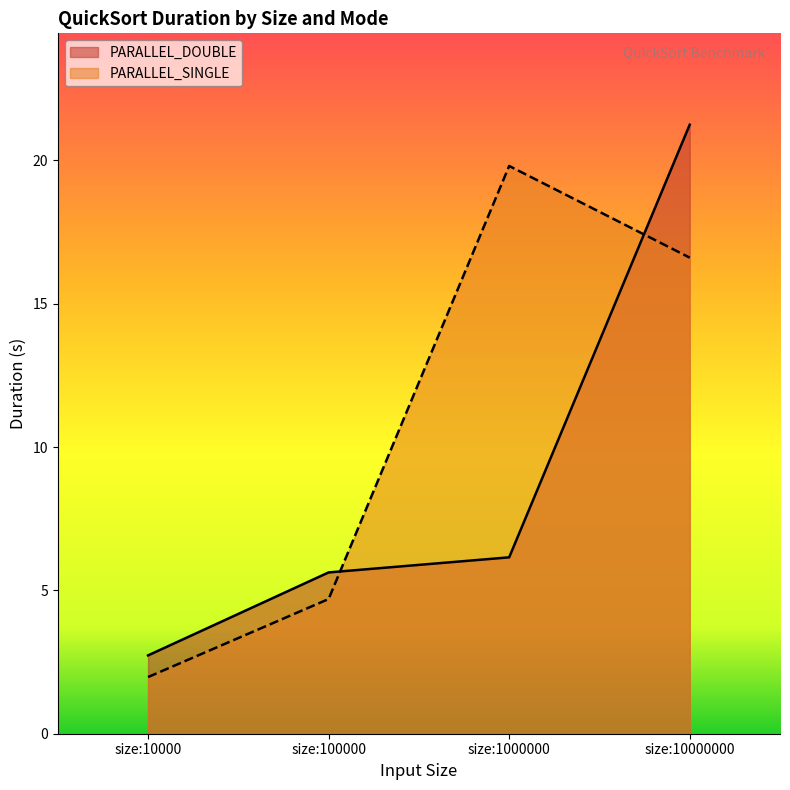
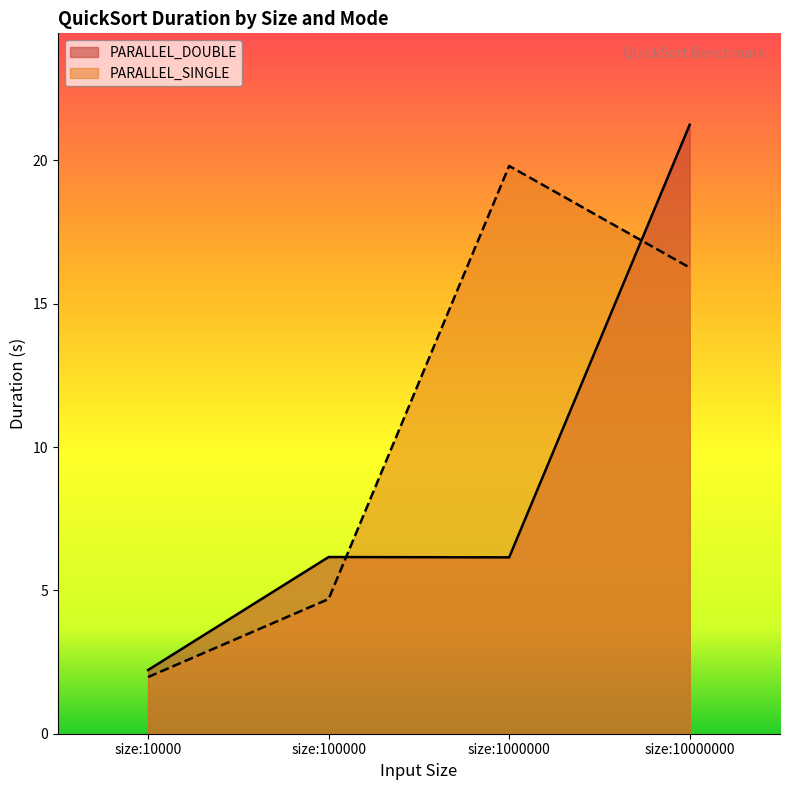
  {
    "PARALLEL_DOUBLE": {
-     "size:10000": 2.7,
-     "size:100000": 5.6,
+     "size:10000": 2.2,
+     "size:100000": 6.2,
      "size:1000000": 6.2,
      "size:10000000": 21.2
    },
    "PARALLEL_SINGLE": {
      "size:10000": 2.0,
      "size:100000": 4.7,
      "size:1000000": 19.8,
-     "size:10000000": 16.6
+     "size:10000000": 16.3
    }
  }
